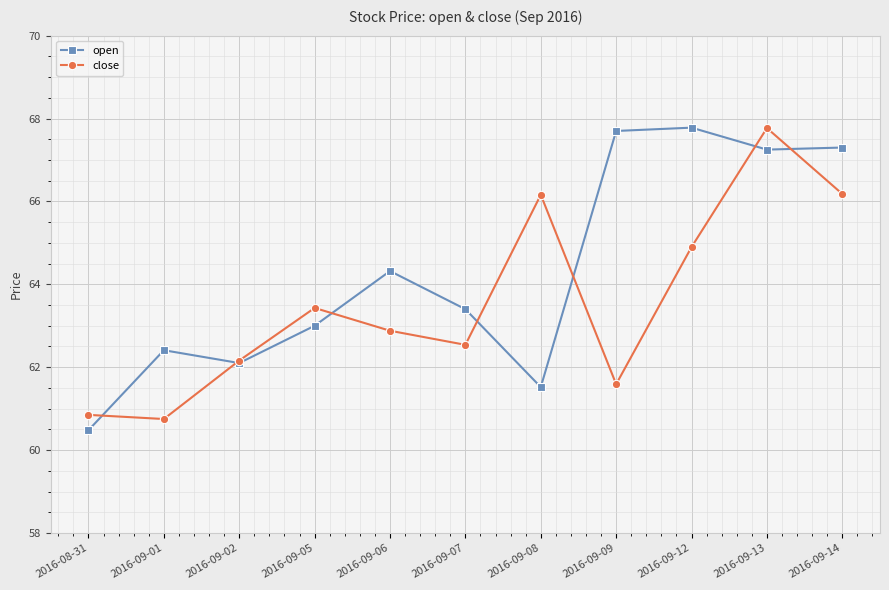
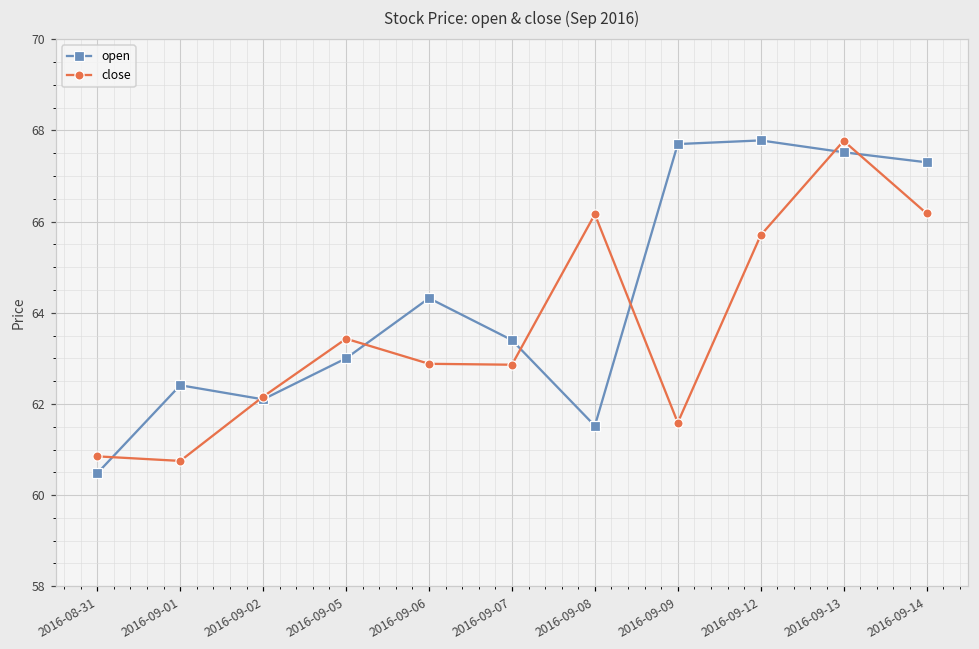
  {
    "open": {
      "2016-08-31": 60.5,
      "2016-09-01": 62.4,
      "2016-09-05": 63.0,
      "2016-09-06": 64.3,
      "2016-09-07": 63.4,
      "2016-09-08": 61.5,
      "2016-09-09": 67.7,
      "2016-09-12": 67.8,
-     "2016-09-13": 67.3,
+     "2016-09-13": 67.5,
      "2016-09-14": 67.3
    },
    "close": {
      "2016-08-31": 60.9,
      "2016-09-01": 60.8,
      "2016-09-05": 63.4,
      "2016-09-06": 62.9,
-     "2016-09-07": 62.5,
+     "2016-09-07": 62.9,
      "2016-09-08": 66.2,
      "2016-09-09": 61.6,
-     "2016-09-12": 64.9,
+     "2016-09-12": 65.7,
      "2016-09-13": 67.8,
      "2016-09-14": 66.2
    }
  }
